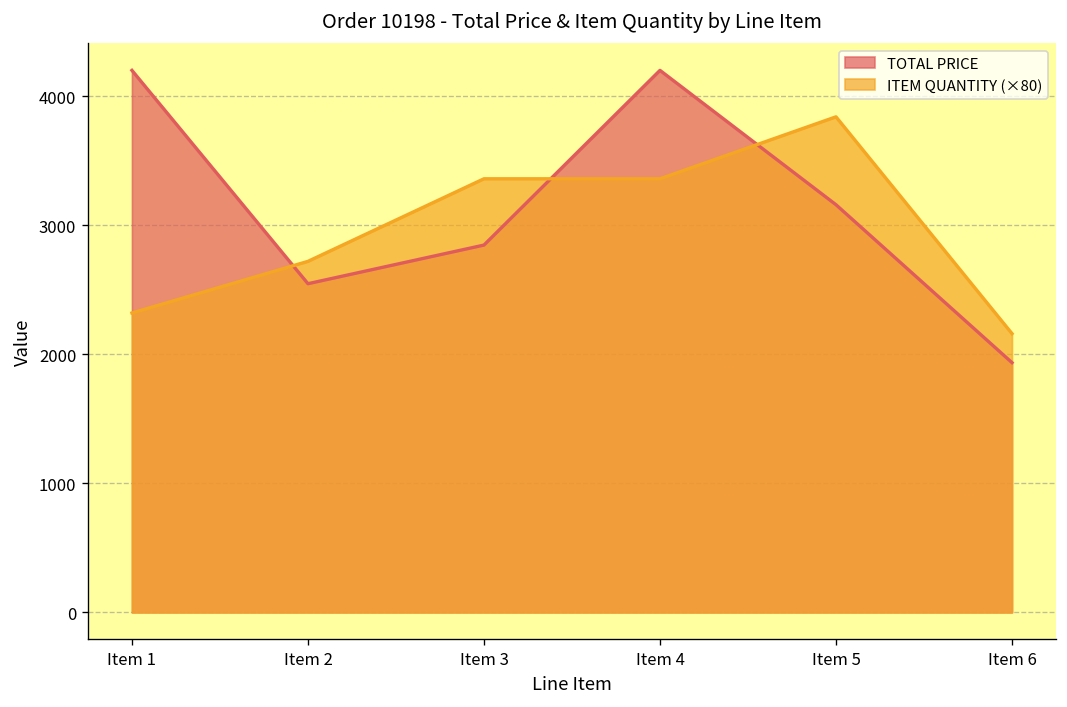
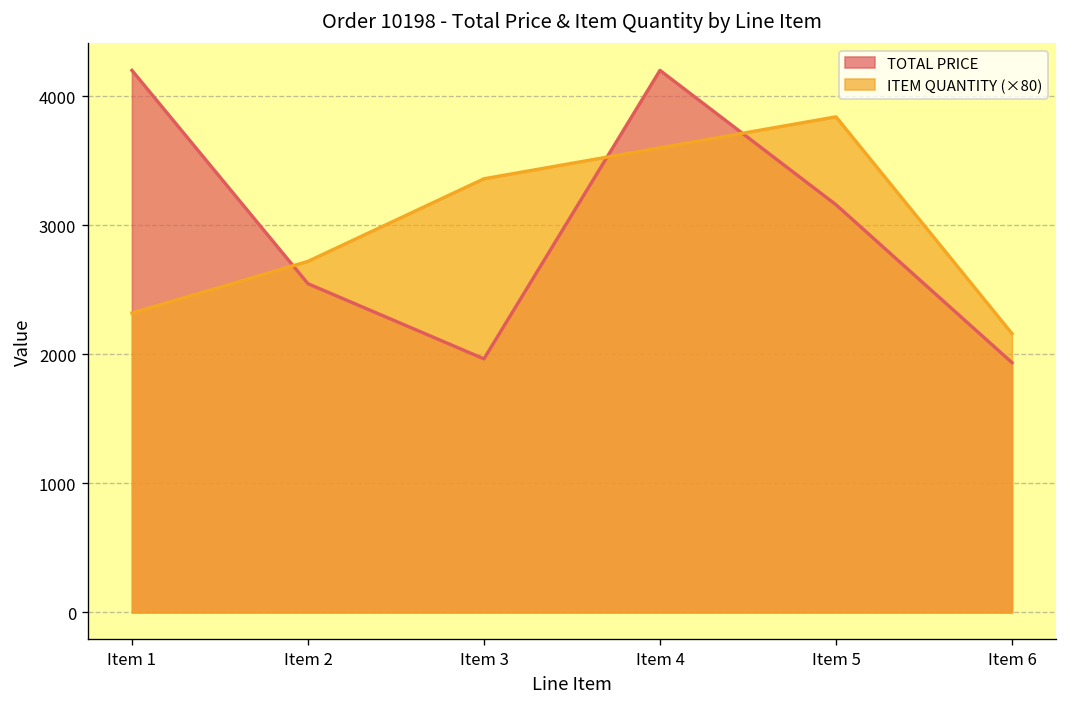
  {
    "TOTAL PRICE": {
      "Item 1": 4200,
      "Item 2": 2550,
-     "Item 3": 2850,
+     "Item 3": 1960,
      "Item 4": 4200,
      "Item 5": 3160,
      "Item 6": 1940
    },
    "ITEM QUANTITY (×80)": {
      "Item 1": 2320,
      "Item 2": 2720,
      "Item 3": 3360,
-     "Item 4": 3360,
+     "Item 4": 3600,
      "Item 5": 3840,
      "Item 6": 2160
    }
  }
